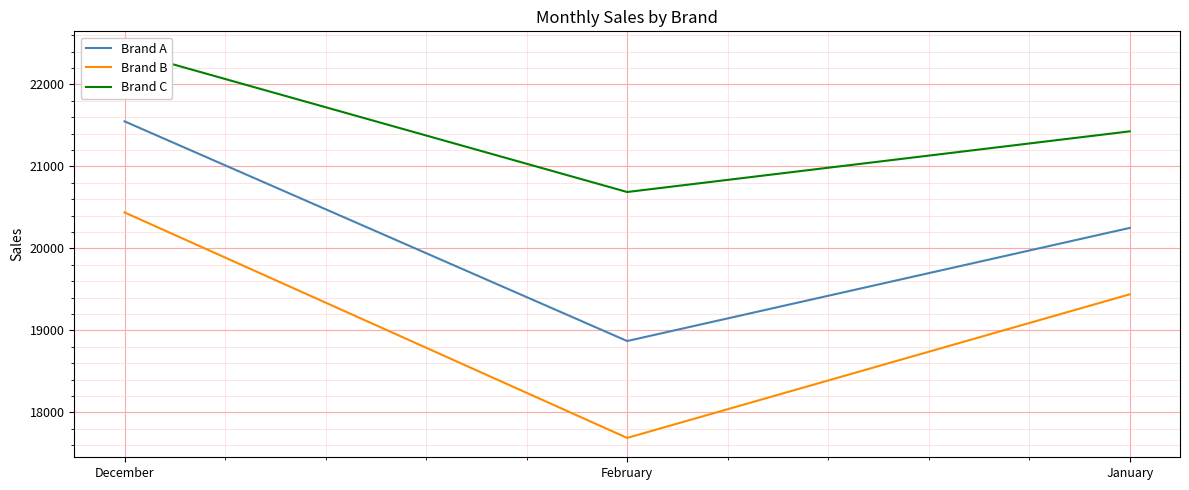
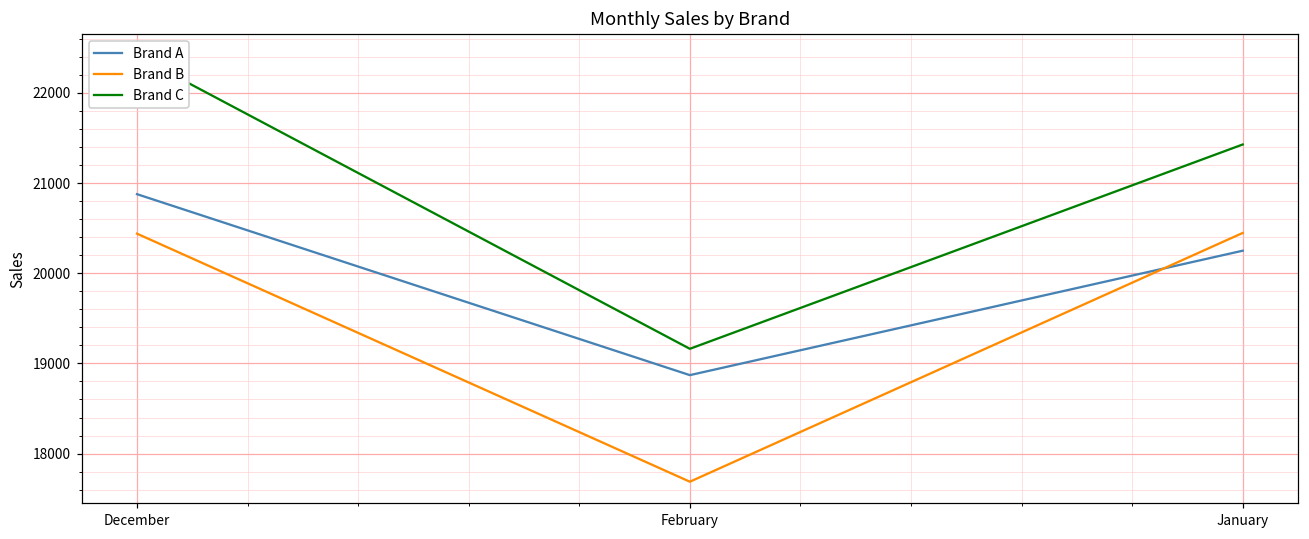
  {
    "Brand A": {
-     "December": 21600,
+     "December": 20900,
      "February": 18900,
      "January": 20300
    },
    "Brand B": {
      "December": 20400,
      "February": 17700,
-     "January": 19400
+     "January": 20400
    },
    "Brand C": {
-     "February": 20700,
+     "February": 19200,
      "January": 21400
    }
  }
